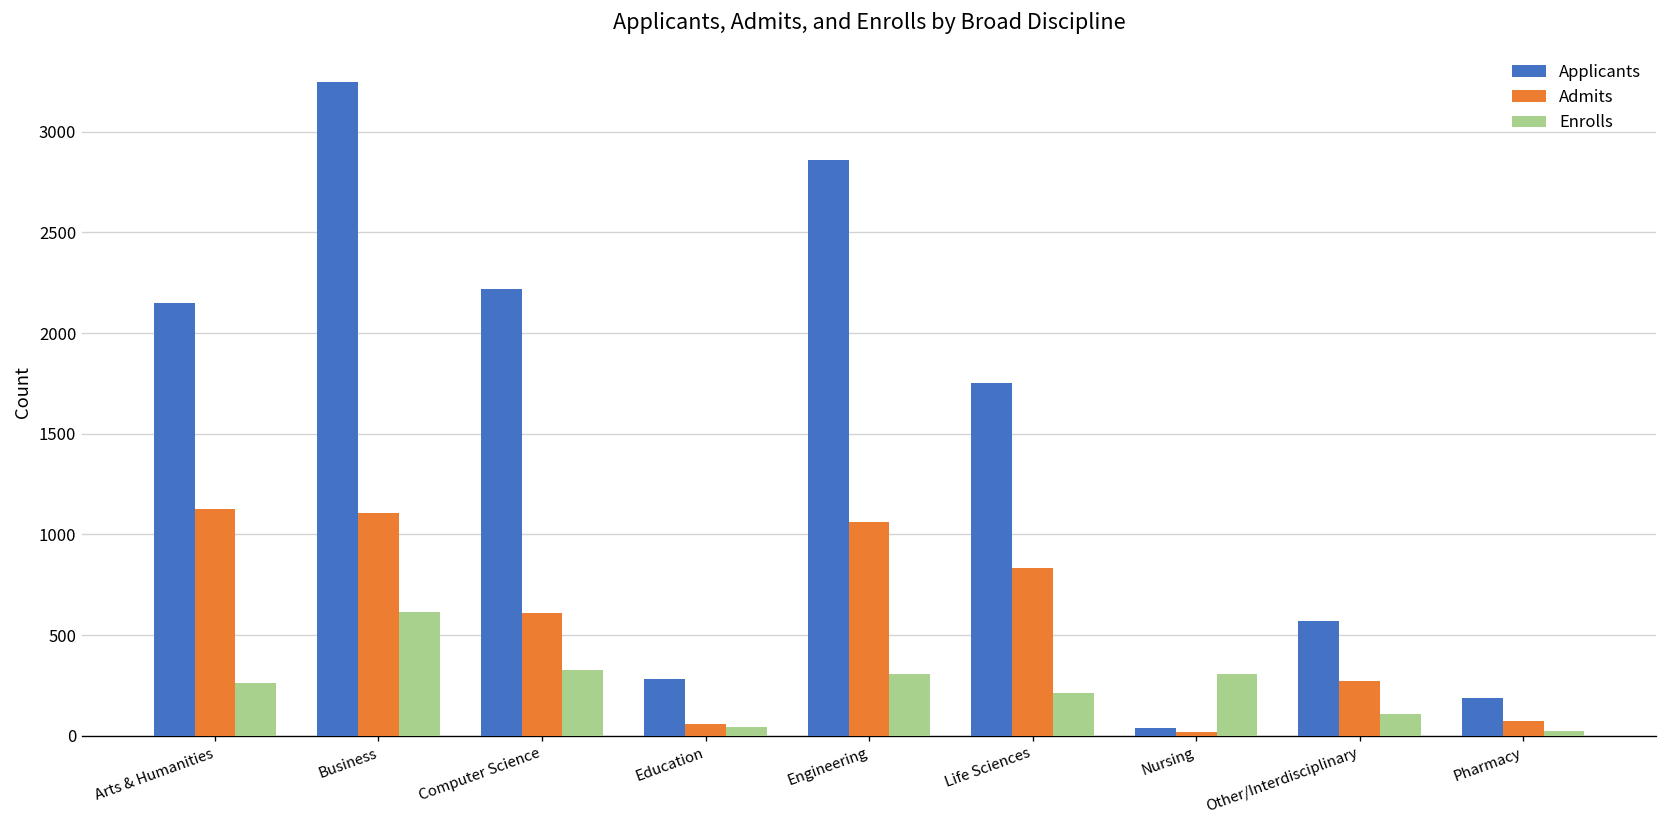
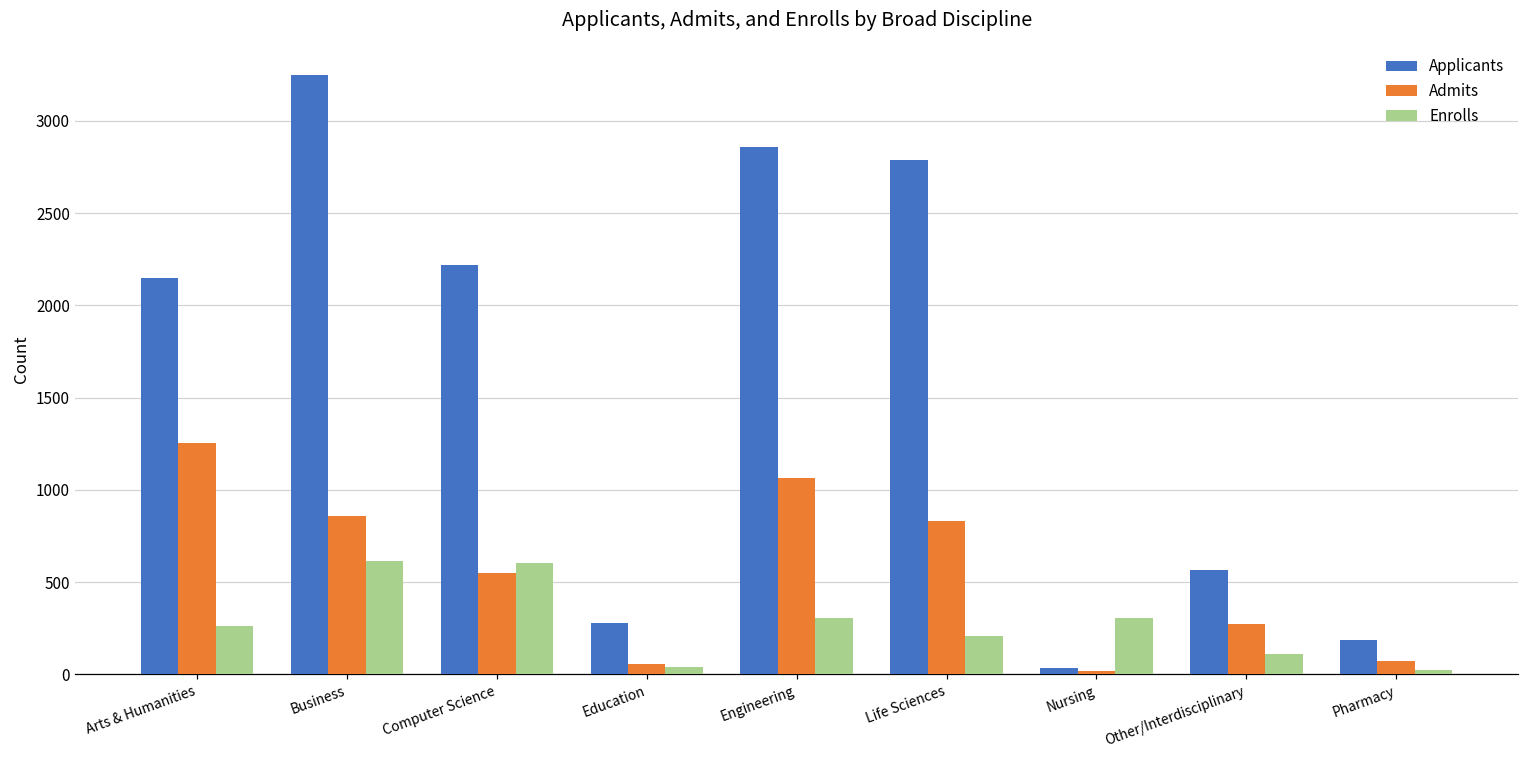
  {
    "Applicants": {
      "Arts & Humanities": 2150,
      "Business": 3250,
      "Computer Science": 2220,
      "Education": 280,
      "Engineering": 2860,
-     "Life Sciences": 1750,
+     "Life Sciences": 2790,
      "Nursing": 40,
      "Other/Interdisciplinary": 570,
      "Pharmacy": 190
    },
    "Admits": {
-     "Arts & Humanities": 1120,
-     "Business": 1110,
-     "Computer Science": 610,
+     "Arts & Humanities": 1250,
+     "Business": 860,
+     "Computer Science": 550,
      "Education": 60,
      "Engineering": 1060,
      "Life Sciences": 830,
      "Nursing": 20,
      "Other/Interdisciplinary": 270,
      "Pharmacy": 80
    },
    "Enrolls": {
      "Arts & Humanities": 260,
      "Business": 610,
-     "Computer Science": 330,
+     "Computer Science": 600,
      "Education": 40,
      "Engineering": 300,
      "Life Sciences": 210,
      "Nursing": 310,
      "Other/Interdisciplinary": 110,
      "Pharmacy": 20
    }
  }
